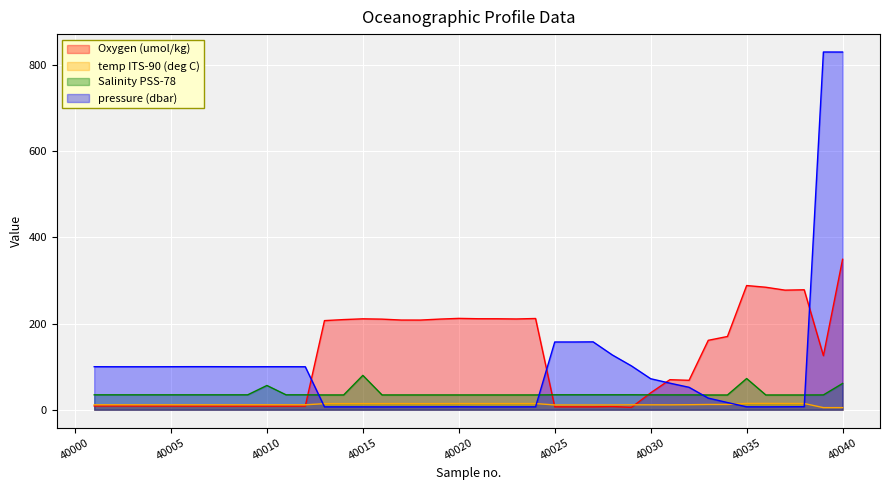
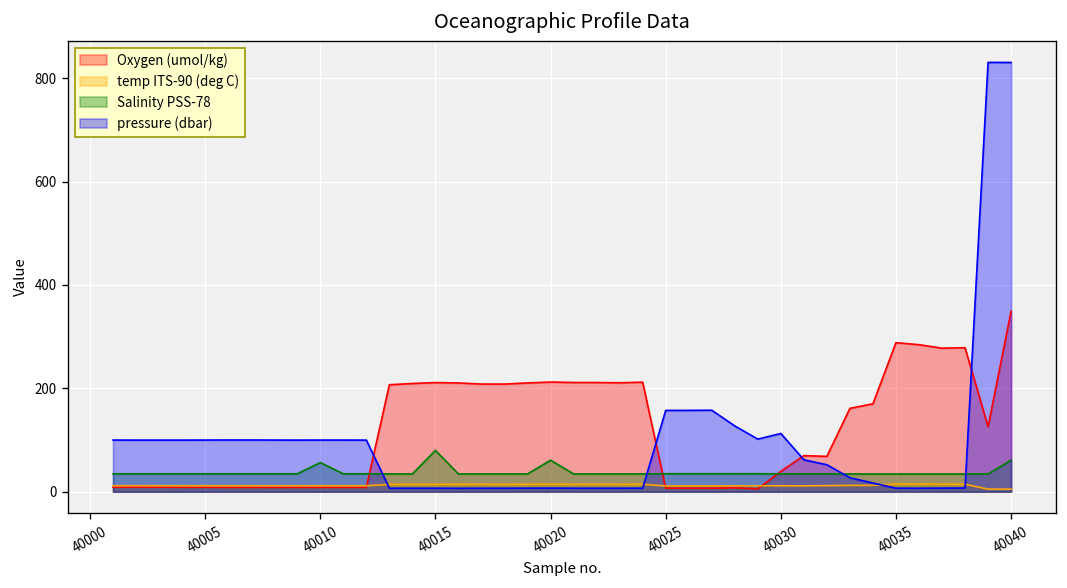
  {
    "Oxygen (umol/kg)": {
      "40015": 210,
      "40020": 210,
      "40035": 290,
      "40040": 350
    },
    "temp ITS-90 (deg C)": {
      "40015": 10,
      "40020": 10,
      "40030": 10,
      "40035": 10,
      "40040": 0
    },
    "Salinity PSS-78": {
      "40005": 30,
      "40010": 60,
      "40015": 80,
-     "40020": 30,
+     "40020": 60,
      "40025": 30,
-     "40035": 70,
+     "40035": 30,
      "40040": 60
    },
    "pressure (dbar)": {
      "40005": 100,
      "40010": 100,
      "40015": 10,
      "40020": 10,
      "40025": 160,
-     "40030": 70,
+     "40030": 110,
      "40035": 10,
      "40040": 830
    }
  }
